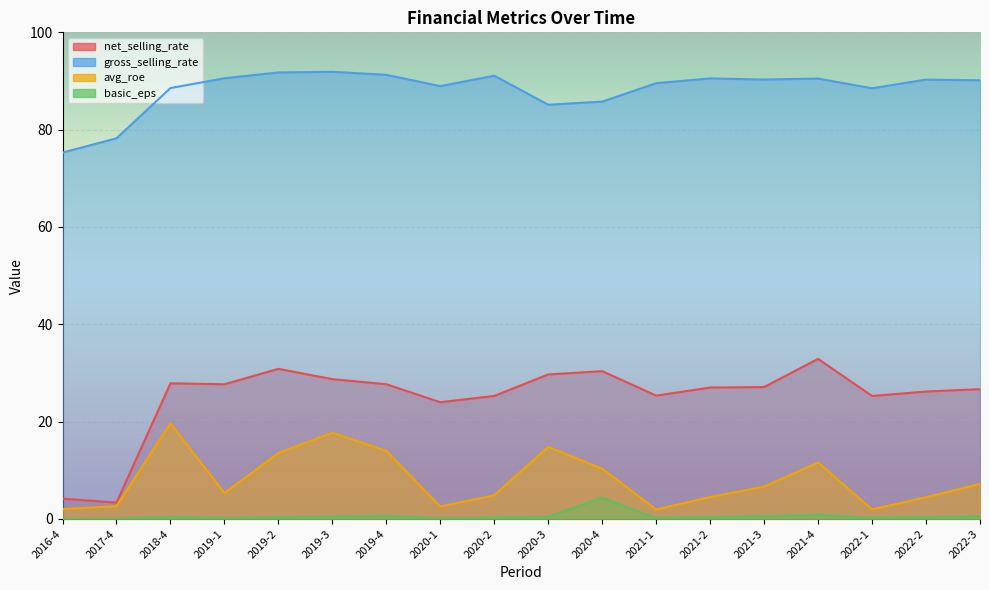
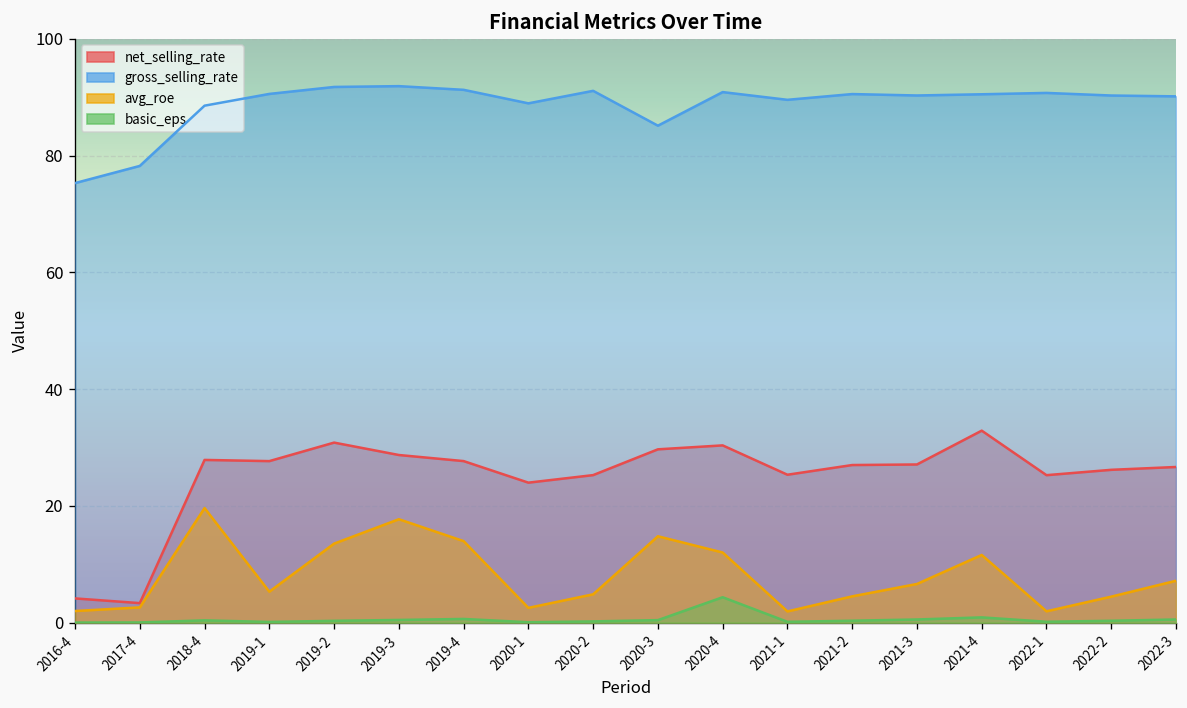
  {
    "net_selling_rate": {
      "2016-4": 4,
      "2017-4": 3,
      "2018-4": 28,
      "2019-1": 28,
      "2019-2": 31,
      "2019-3": 29,
      "2019-4": 28,
      "2020-1": 24,
      "2020-2": 25,
      "2020-3": 30,
      "2020-4": 30,
      "2021-1": 25,
      "2021-2": 27,
      "2021-3": 27,
      "2021-4": 33,
      "2022-1": 25,
      "2022-2": 26,
      "2022-3": 27
    },
    "gross_selling_rate": {
      "2016-4": 75,
      "2017-4": 78,
      "2019-1": 91,
      "2019-2": 92,
      "2019-3": 92,
      "2019-4": 91,
      "2020-1": 89,
      "2020-2": 91,
      "2020-3": 85,
-     "2020-4": 86,
+     "2020-4": 91,
      "2021-1": 90,
      "2021-2": 91,
      "2021-3": 90,
      "2021-4": 90,
-     "2022-1": 89,
+     "2022-1": 91,
      "2022-2": 90,
      "2022-3": 90
    },
    "avg_roe": {
      "2016-4": 2,
      "2017-4": 3,
      "2018-4": 20,
      "2019-1": 5,
      "2019-2": 14,
      "2019-3": 18,
      "2019-4": 14,
      "2020-1": 3,
      "2020-2": 5,
      "2020-3": 15,
-     "2020-4": 10,
+     "2020-4": 12,
      "2021-1": 2,
      "2021-2": 5,
      "2021-3": 7,
      "2021-4": 12,
      "2022-1": 2,
      "2022-2": 4,
      "2022-3": 7
    },
    "basic_eps": {
      "2016-4": 0,
      "2017-4": 0,
      "2018-4": 0,
      "2019-1": 0,
      "2019-2": 0,
      "2019-3": 0,
      "2019-4": 1,
      "2020-1": 0,
      "2020-2": 0,
      "2020-3": 0,
      "2020-4": 4,
      "2021-1": 0,
      "2021-2": 0,
      "2021-3": 1,
      "2021-4": 1,
      "2022-1": 0,
      "2022-2": 0,
      "2022-3": 1
    }
  }
